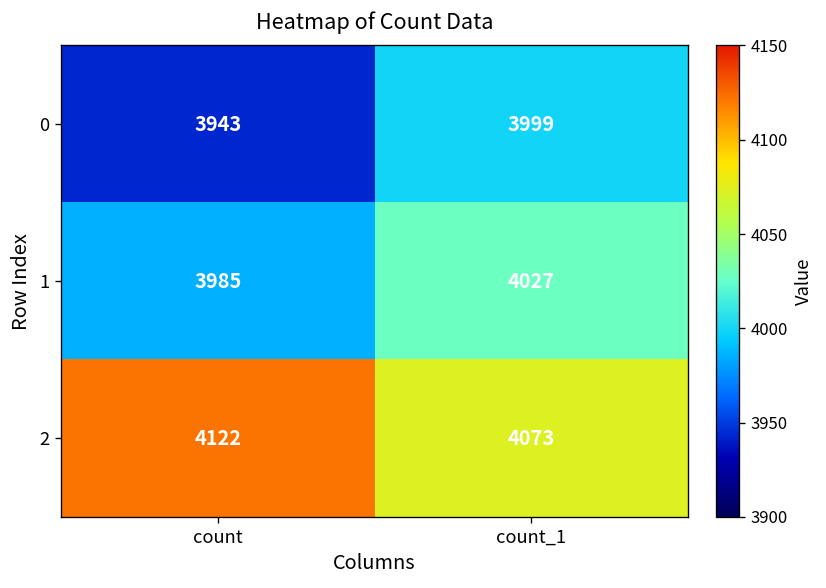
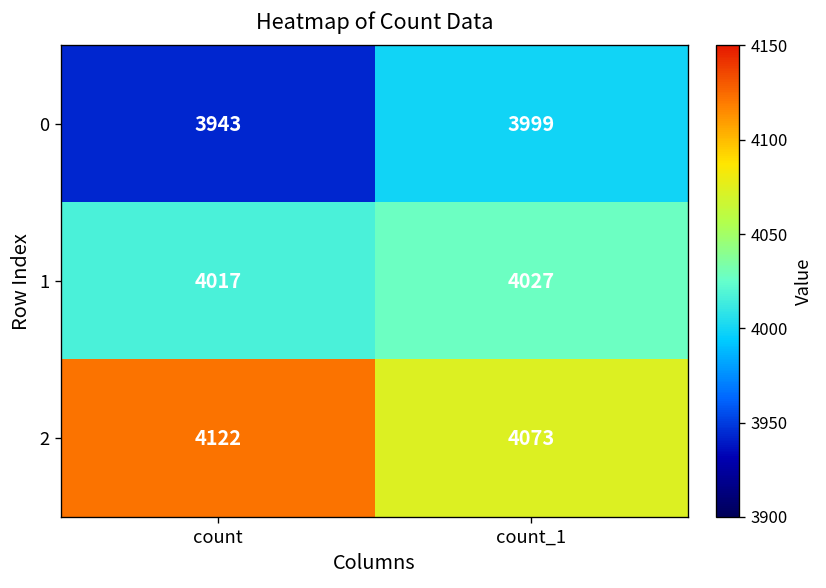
  {
    "0": {
      "count": 3943,
      "count_1": 3999
    },
    "1": {
-     "count": 3985,
+     "count": 4017,
      "count_1": 4027
    },
    "2": {
      "count": 4122,
      "count_1": 4073
    }
  }
